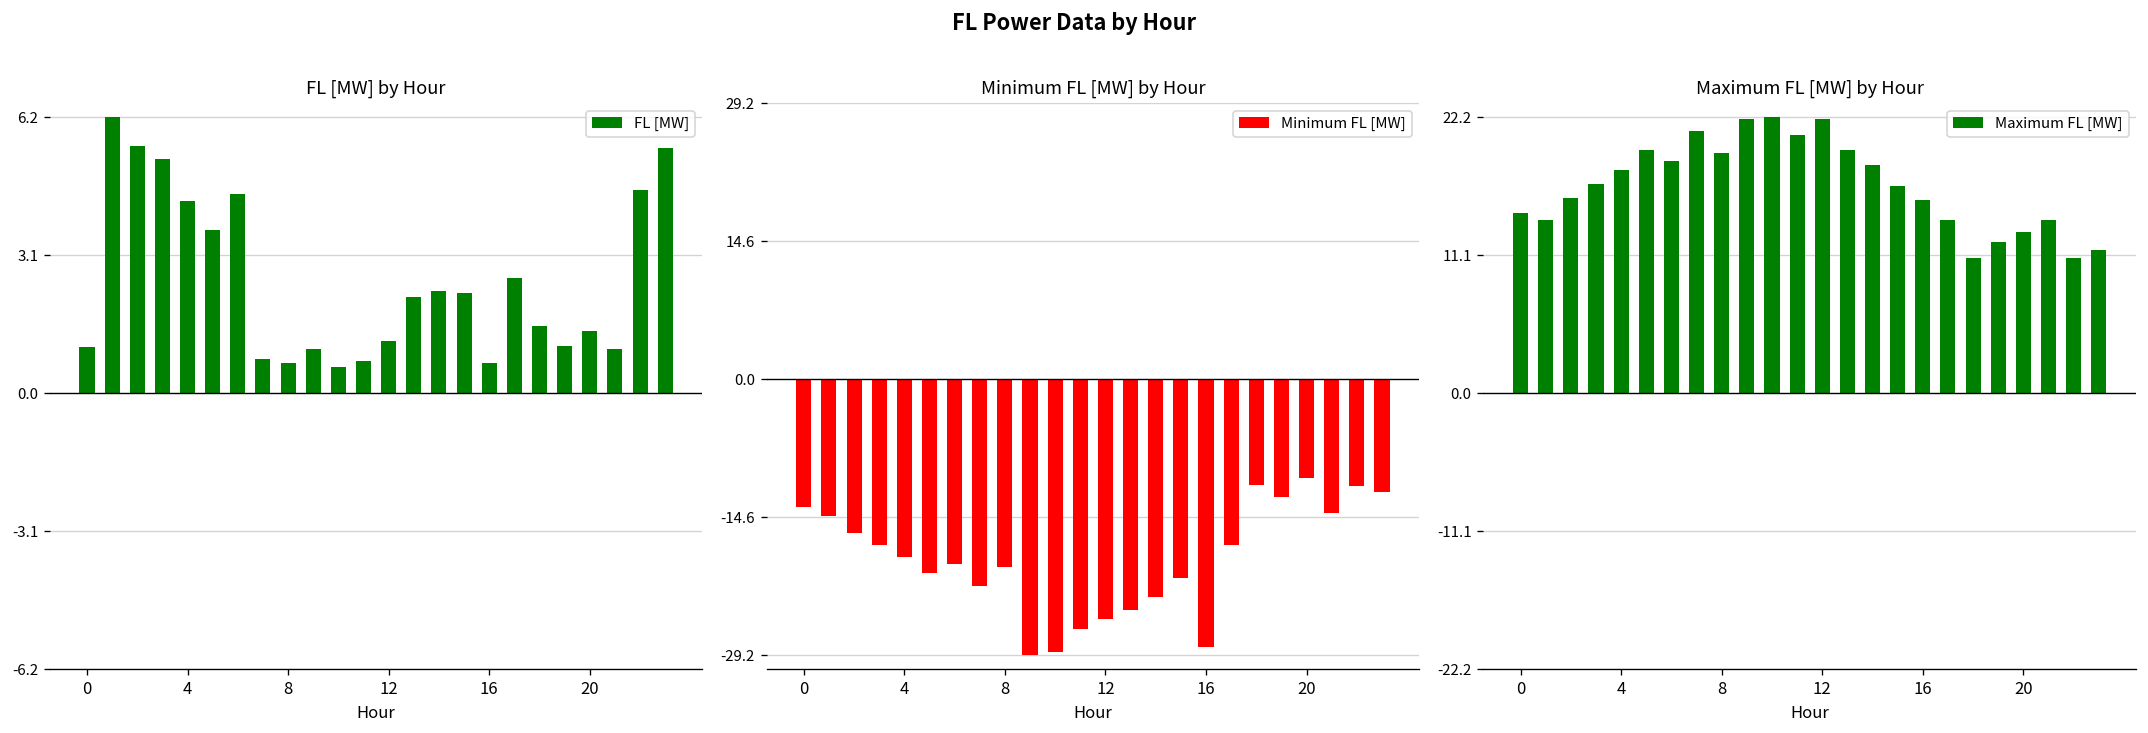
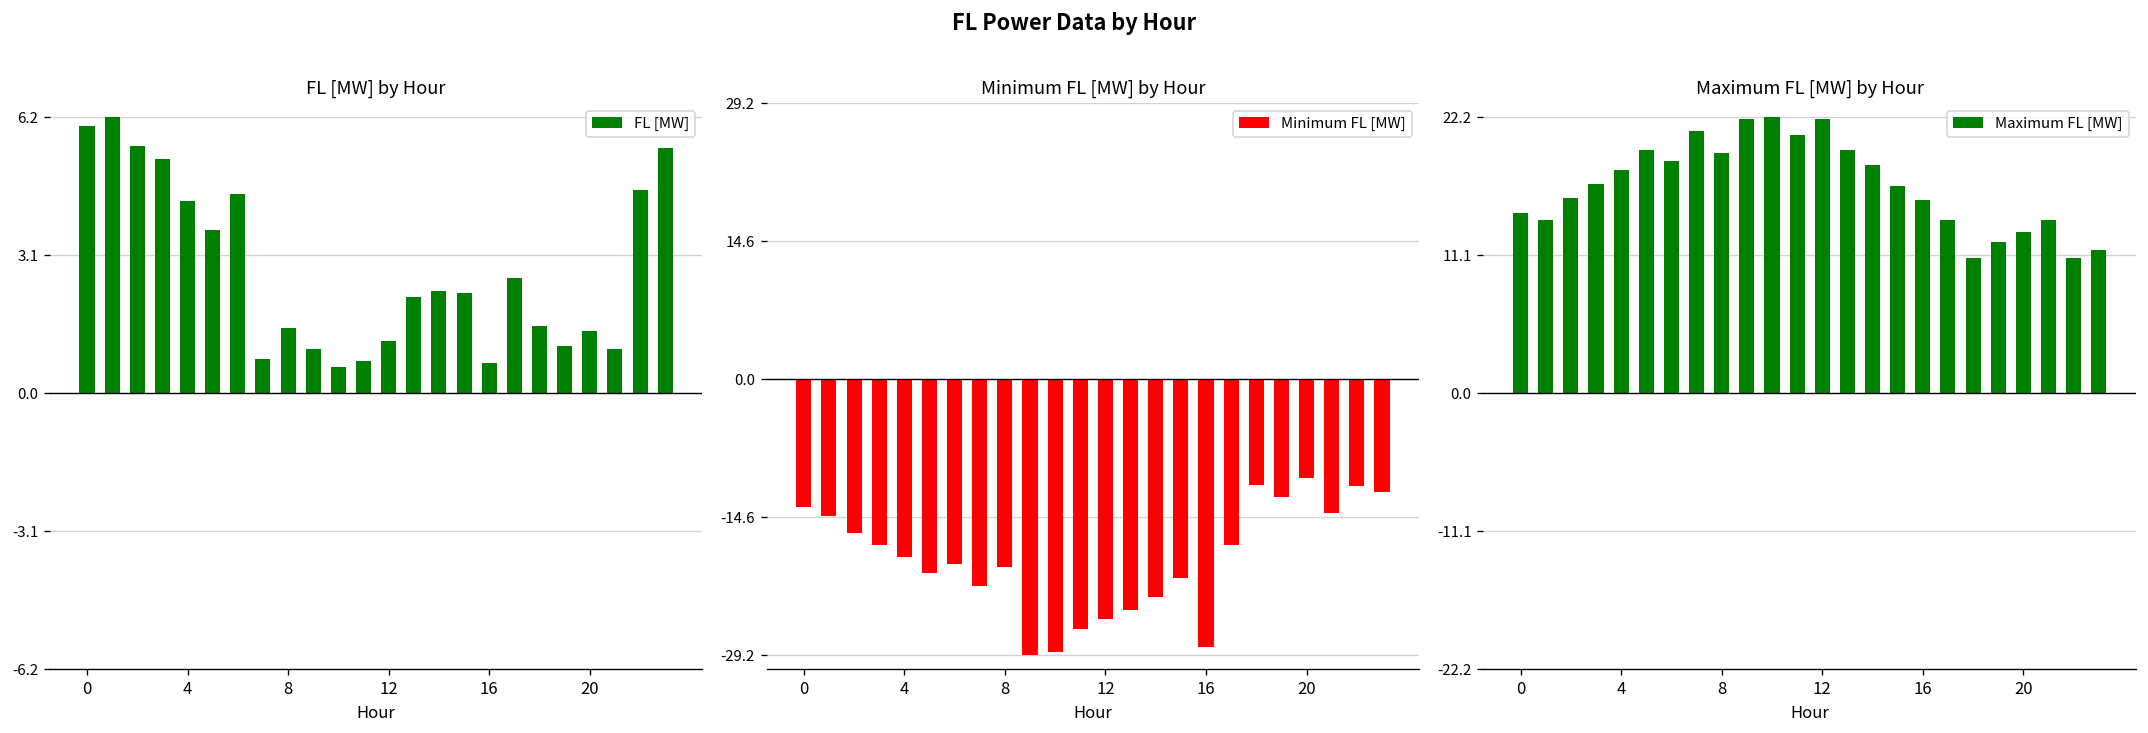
  {
    "FL [MW] by Hour": {
-     "0": 1.0,
+     "0": 6.0,
      "4": 4.3,
-     "8": 0.7,
+     "8": 1.5,
      "12": 1.2,
      "16": 0.7,
      "20": 1.4
    },
    "Minimum FL [MW] by Hour": {
      "0": -14,
      "4": -19,
      "8": -20,
      "12": -25,
      "16": -28,
      "20": -10
    },
    "Maximum FL [MW] by Hour": {
      "0": 14.4,
      "4": 17.9,
      "8": 19.3,
      "12": 22.0,
      "16": 15.5,
      "20": 12.9
    }
  }
